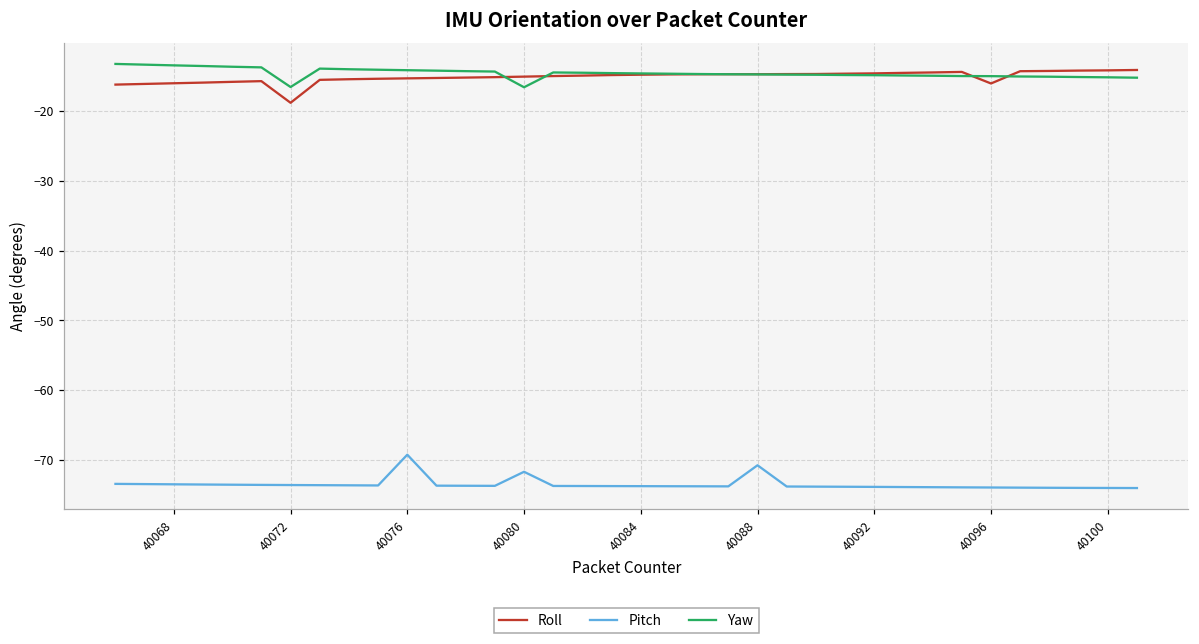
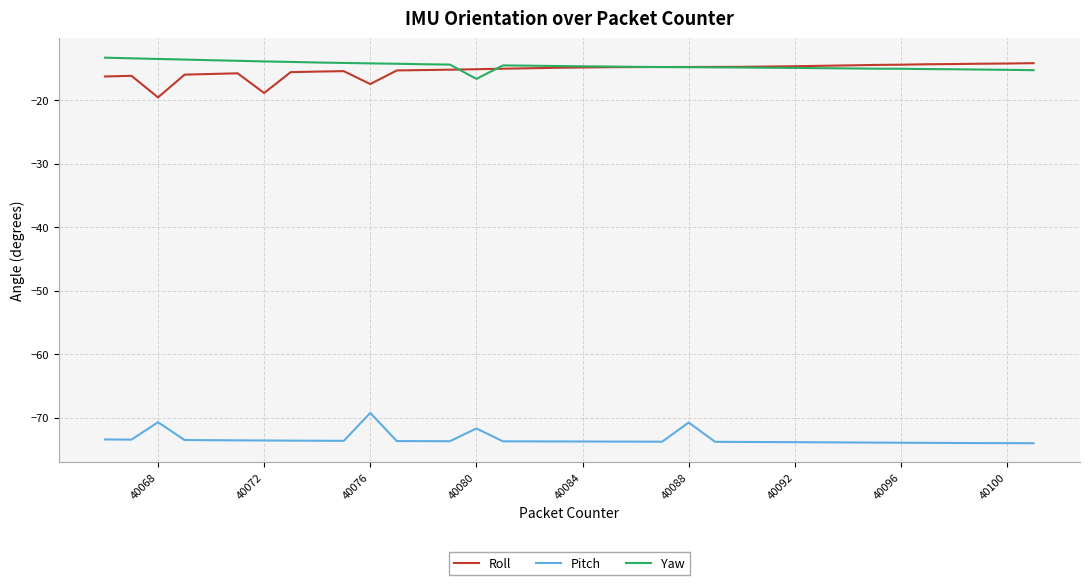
  {
    "Roll": {
-     "40068": -16,
+     "40068": -20,
      "40072": -19,
-     "40076": -15,
+     "40076": -17,
      "40080": -15,
-     "40096": -16,
+     "40096": -14,
      "40100": -14
    },
    "Pitch": {
-     "40068": -73,
+     "40068": -71,
      "40072": -74,
      "40076": -69,
      "40080": -72,
      "40084": -74,
      "40088": -71,
      "40092": -74,
      "40096": -74,
      "40100": -74
    },
    "Yaw": {
      "40068": -13,
-     "40072": -17,
+     "40072": -14,
      "40076": -14,
      "40080": -17,
      "40096": -15,
      "40100": -15
    }
  }
